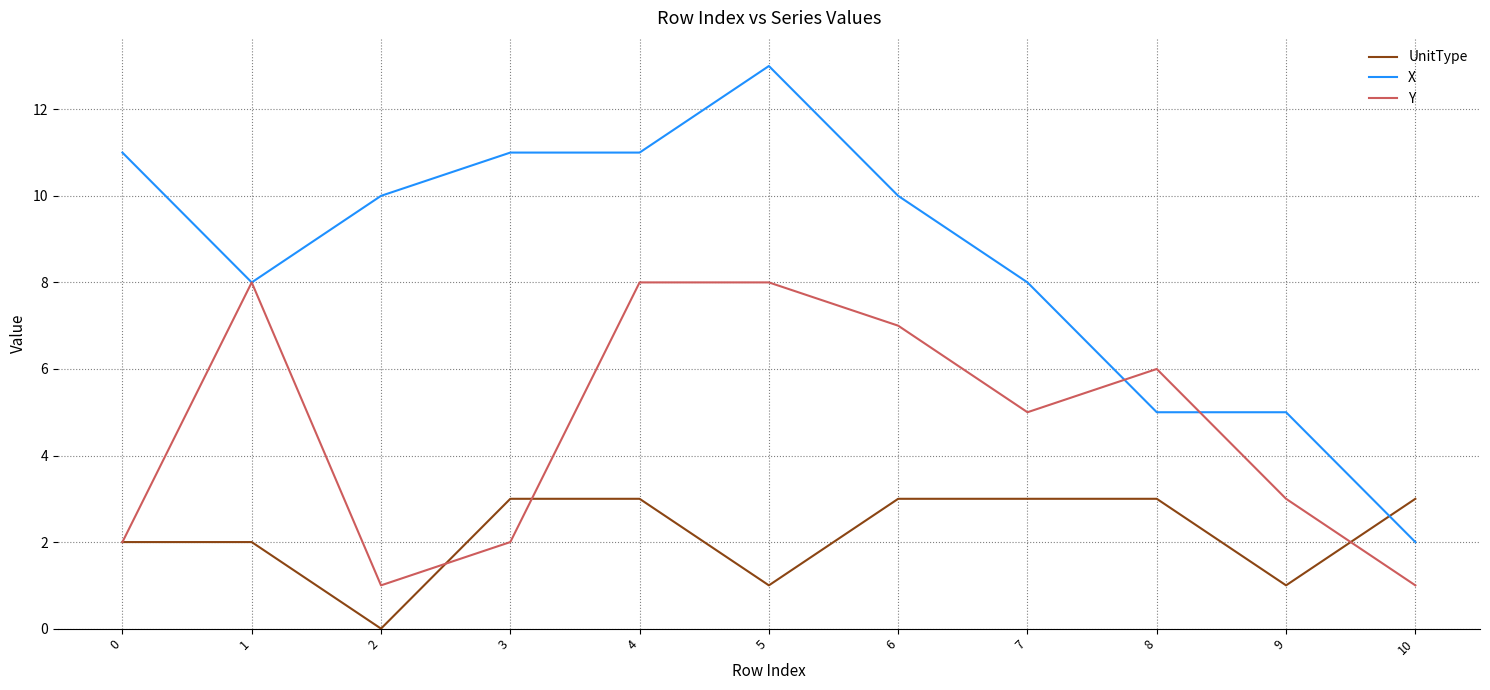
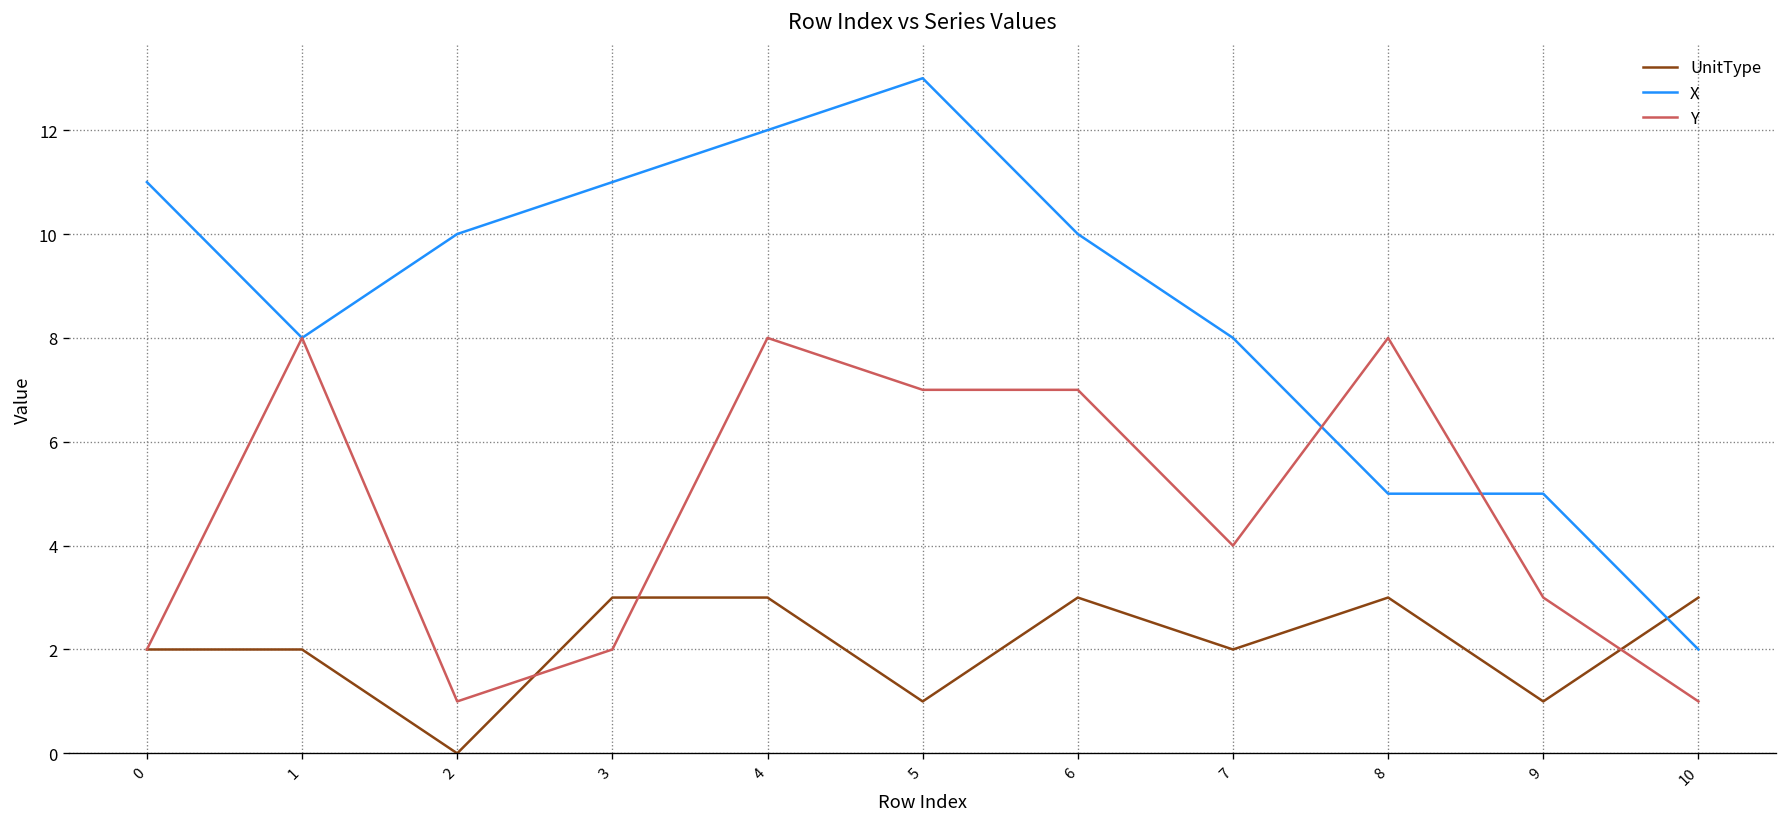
  {
    "UnitType": {
      "1": 2,
      "2": 0,
      "3": 3,
      "4": 3,
      "5": 1,
      "6": 3,
-     "7": 3,
+     "7": 2,
      "8": 3,
      "9": 1,
      "10": 3
    },
    "X": {
      "0": 11,
      "2": 10,
      "3": 11,
-     "4": 11,
+     "4": 12,
      "5": 13,
      "6": 10,
      "7": 8,
      "8": 5,
      "9": 5,
      "10": 2
    },
    "Y": {
      "2": 1,
      "3": 2,
      "4": 8,
-     "5": 8,
+     "5": 7,
      "6": 7,
-     "7": 5,
-     "8": 6,
+     "7": 4,
+     "8": 8,
      "9": 3,
      "10": 1
    }
  }
